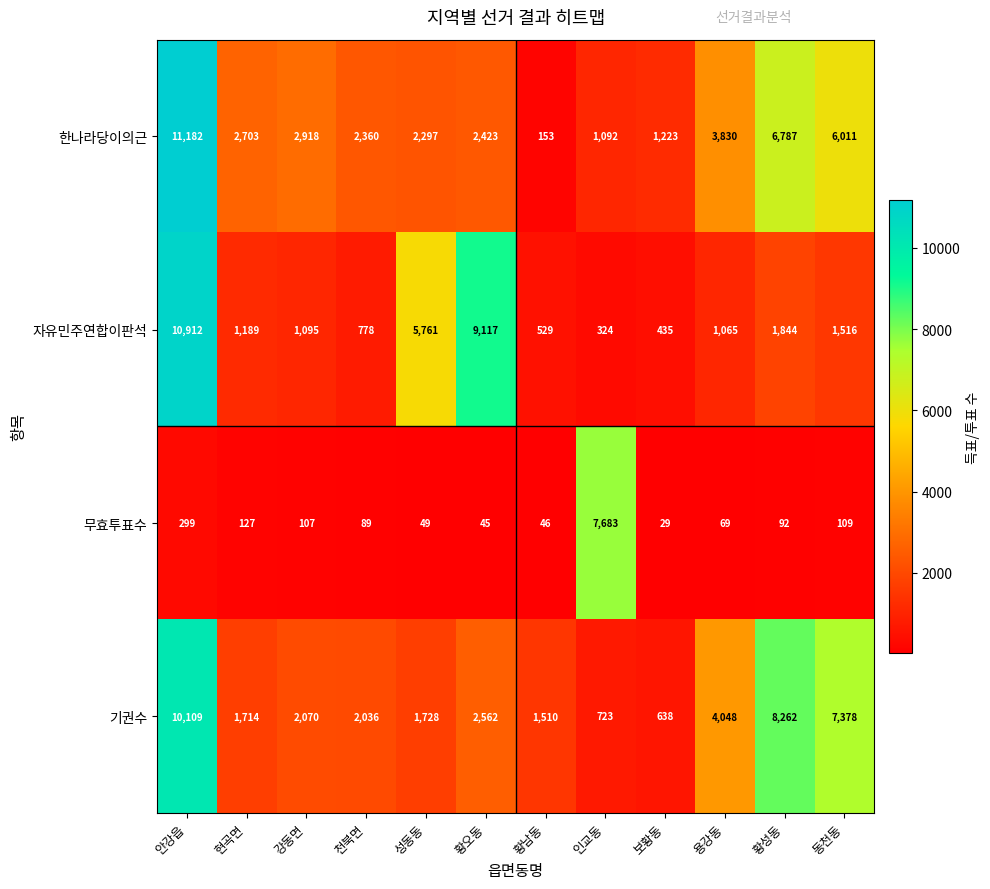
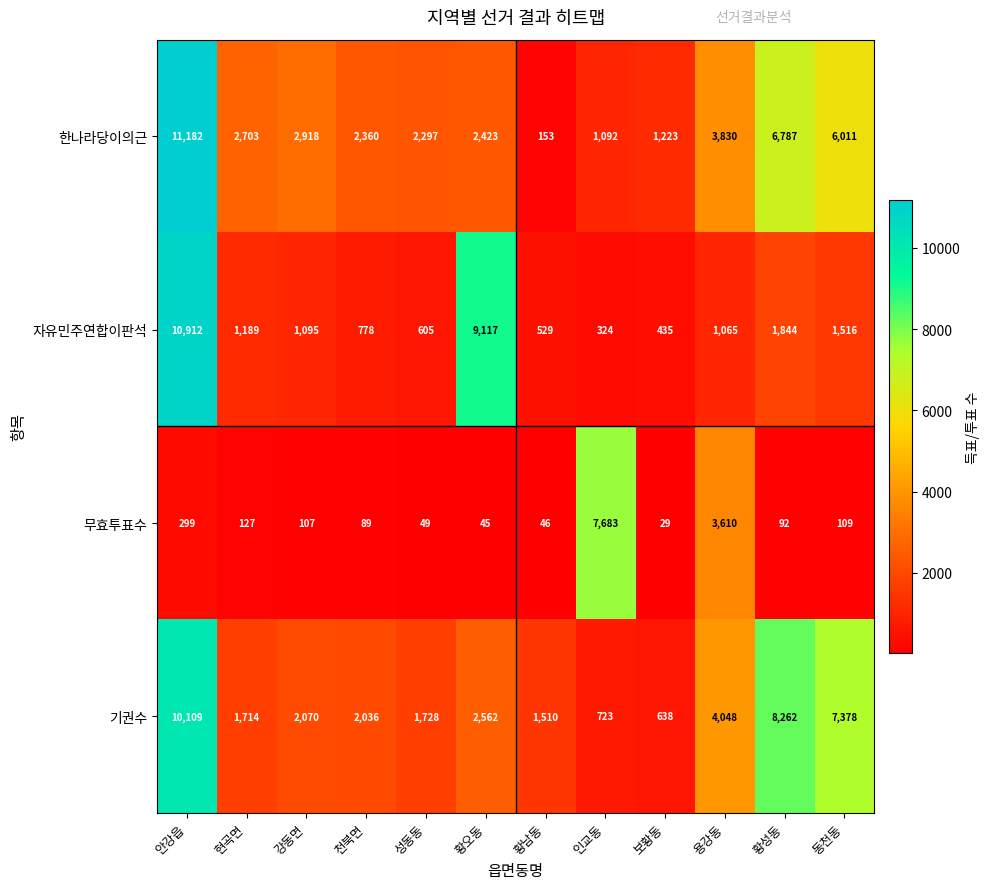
  {
    "한나라당이의근": {
      "안강읍": "11,182",
      "현곡면": "2,703",
      "강동면": "2,918",
      "천북면": "2,360",
      "성동동": "2,297",
      "황오동": "2,423",
      "황남동": "153",
      "인교동": "1,092",
      "보황동": "1,223",
      "용강동": "3,830",
      "황성동": "6,787",
      "동천동": "6,011"
    },
    "자유민주연합이판석": {
      "안강읍": "10,912",
      "현곡면": "1,189",
      "강동면": "1,095",
      "천북면": "778",
-     "성동동": "5,761",
+     "성동동": "605",
      "황오동": "9,117",
      "황남동": "529",
      "인교동": "324",
      "보황동": "435",
      "용강동": "1,065",
      "황성동": "1,844",
      "동천동": "1,516"
    },
    "무효투표수": {
      "안강읍": "299",
      "현곡면": "127",
      "강동면": "107",
      "천북면": "89",
      "성동동": "49",
      "황오동": "45",
      "황남동": "46",
      "인교동": "7,683",
      "보황동": "29",
-     "용강동": "69",
+     "용강동": "3,610",
      "황성동": "92",
      "동천동": "109"
    },
    "기권수": {
      "안강읍": "10,109",
      "현곡면": "1,714",
      "강동면": "2,070",
      "천북면": "2,036",
      "성동동": "1,728",
      "황오동": "2,562",
      "황남동": "1,510",
      "인교동": "723",
      "보황동": "638",
      "용강동": "4,048",
      "황성동": "8,262",
      "동천동": "7,378"
    }
  }
